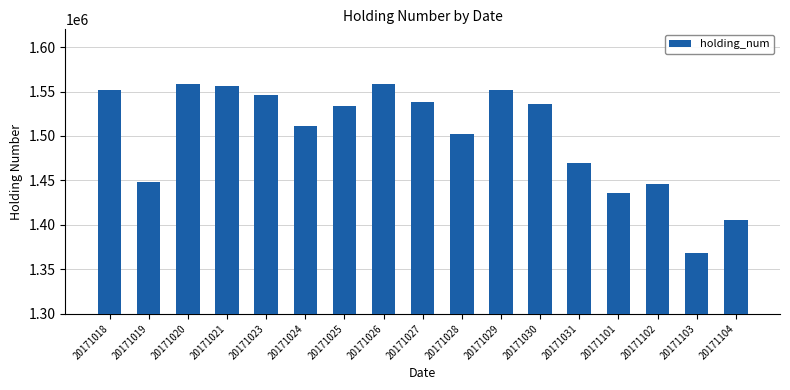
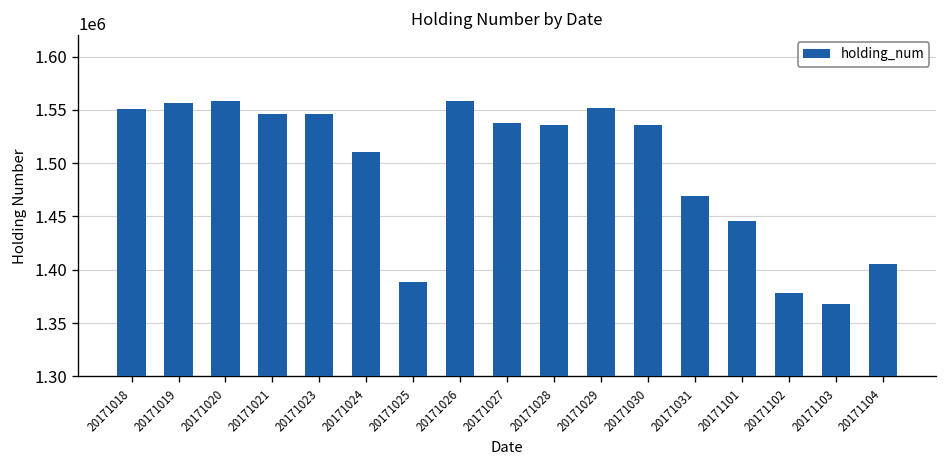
  {
    "20171018": 1550000,
-   "20171019": 1450000,
+   "20171019": 1560000,
    "20171020": 1560000,
-   "20171021": 1560000,
+   "20171021": 1550000,
    "20171023": 1550000,
    "20171024": 1510000,
-   "20171025": 1530000,
+   "20171025": 1390000,
    "20171026": 1560000,
    "20171027": 1540000,
-   "20171028": 1500000,
+   "20171028": 1540000,
    "20171029": 1550000,
    "20171030": 1540000,
    "20171031": 1470000,
-   "20171101": 1440000,
-   "20171102": 1450000,
+   "20171101": 1450000,
+   "20171102": 1380000,
    "20171103": 1370000,
    "20171104": 1410000
  }
